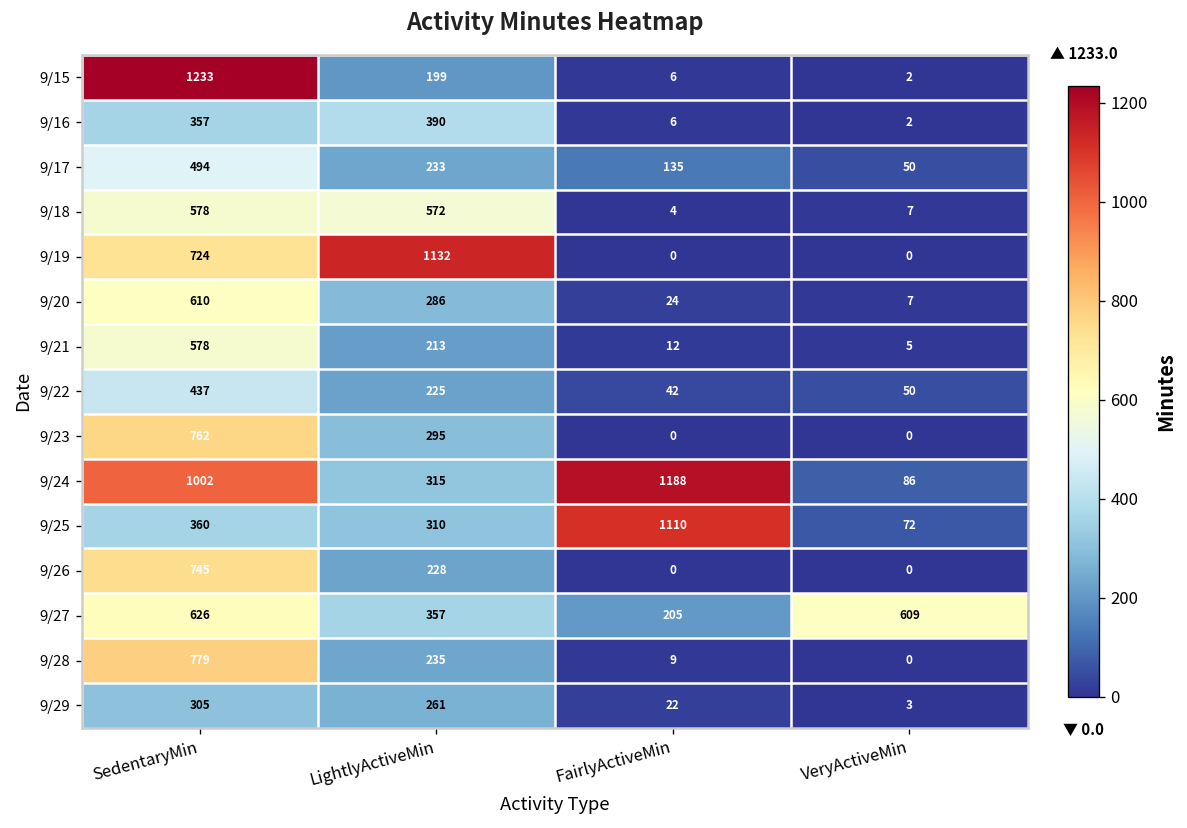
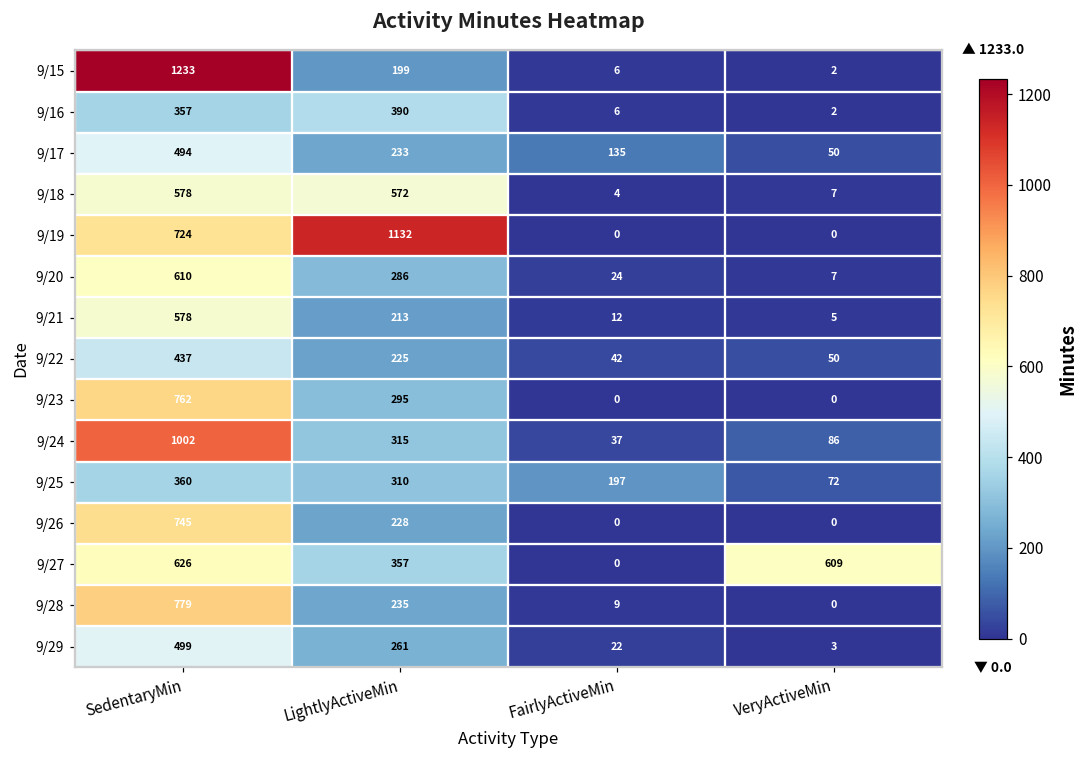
  {
    "9/15": {
      "SedentaryMin": 1233,
      "LightlyActiveMin": 199,
      "FairlyActiveMin": 6,
      "VeryActiveMin": 2
    },
    "9/16": {
      "SedentaryMin": 357,
      "LightlyActiveMin": 390,
      "FairlyActiveMin": 6,
      "VeryActiveMin": 2
    },
    "9/17": {
      "SedentaryMin": 494,
      "LightlyActiveMin": 233,
      "FairlyActiveMin": 135,
      "VeryActiveMin": 50
    },
    "9/18": {
      "SedentaryMin": 578,
      "LightlyActiveMin": 572,
      "FairlyActiveMin": 4,
      "VeryActiveMin": 7
    },
    "9/19": {
      "SedentaryMin": 724,
      "LightlyActiveMin": 1132,
      "FairlyActiveMin": 0,
      "VeryActiveMin": 0
    },
    "9/20": {
      "SedentaryMin": 610,
      "LightlyActiveMin": 286,
      "FairlyActiveMin": 24,
      "VeryActiveMin": 7
    },
    "9/21": {
      "SedentaryMin": 578,
      "LightlyActiveMin": 213,
      "FairlyActiveMin": 12,
      "VeryActiveMin": 5
    },
    "9/22": {
      "SedentaryMin": 437,
      "LightlyActiveMin": 225,
      "FairlyActiveMin": 42,
      "VeryActiveMin": 50
    },
    "9/23": {
      "SedentaryMin": 762,
      "LightlyActiveMin": 295,
      "FairlyActiveMin": 0,
      "VeryActiveMin": 0
    },
    "9/24": {
      "SedentaryMin": 1002,
      "LightlyActiveMin": 315,
-     "FairlyActiveMin": 1188,
+     "FairlyActiveMin": 37,
      "VeryActiveMin": 86
    },
    "9/25": {
      "SedentaryMin": 360,
      "LightlyActiveMin": 310,
-     "FairlyActiveMin": 1110,
+     "FairlyActiveMin": 197,
      "VeryActiveMin": 72
    },
    "9/26": {
      "SedentaryMin": 745,
      "LightlyActiveMin": 228,
      "FairlyActiveMin": 0,
      "VeryActiveMin": 0
    },
    "9/27": {
      "SedentaryMin": 626,
      "LightlyActiveMin": 357,
-     "FairlyActiveMin": 205,
+     "FairlyActiveMin": 0,
      "VeryActiveMin": 609
    },
    "9/28": {
      "SedentaryMin": 779,
      "LightlyActiveMin": 235,
      "FairlyActiveMin": 9,
      "VeryActiveMin": 0
    },
    "9/29": {
-     "SedentaryMin": 305,
+     "SedentaryMin": 499,
      "LightlyActiveMin": 261,
      "FairlyActiveMin": 22,
      "VeryActiveMin": 3
    }
  }
